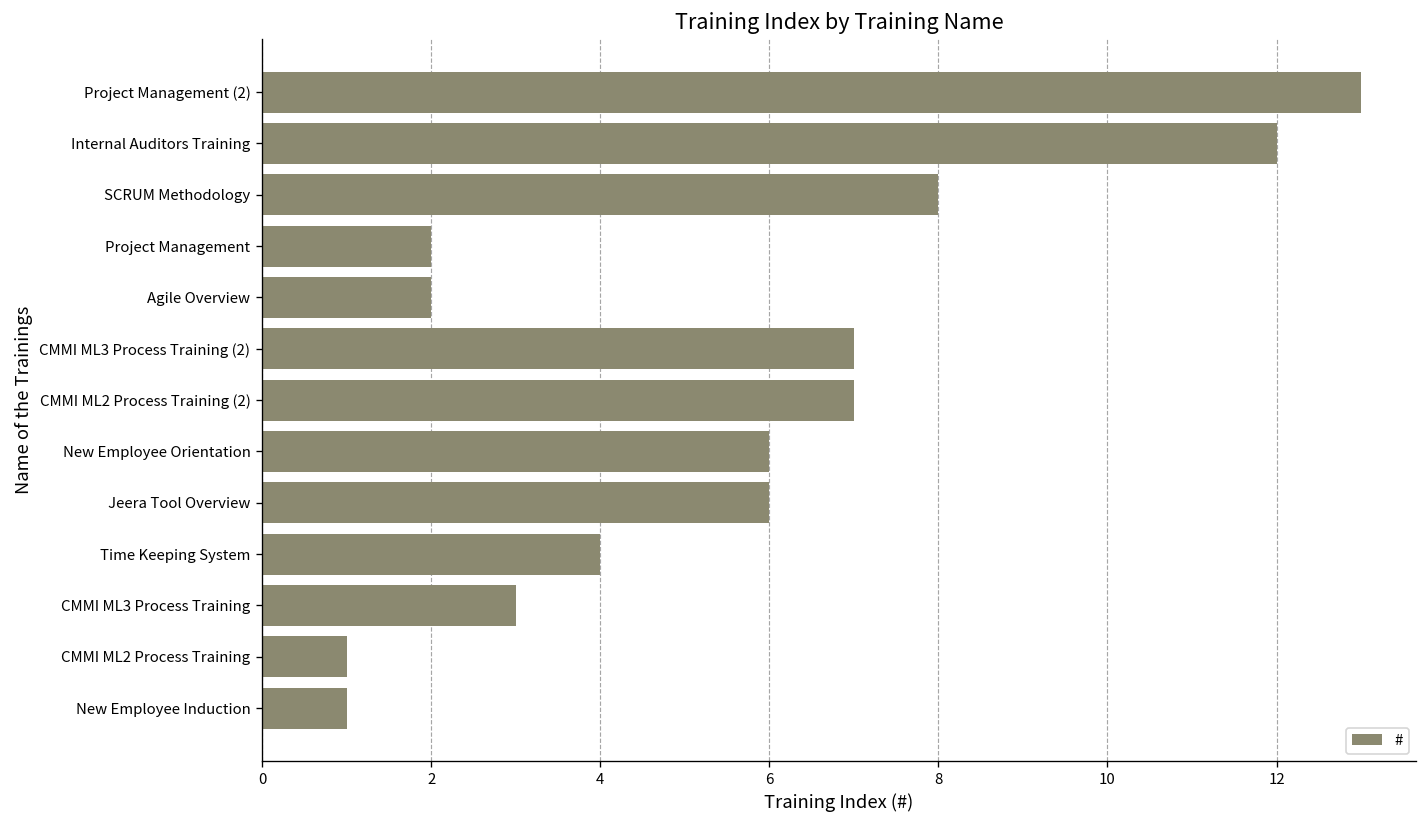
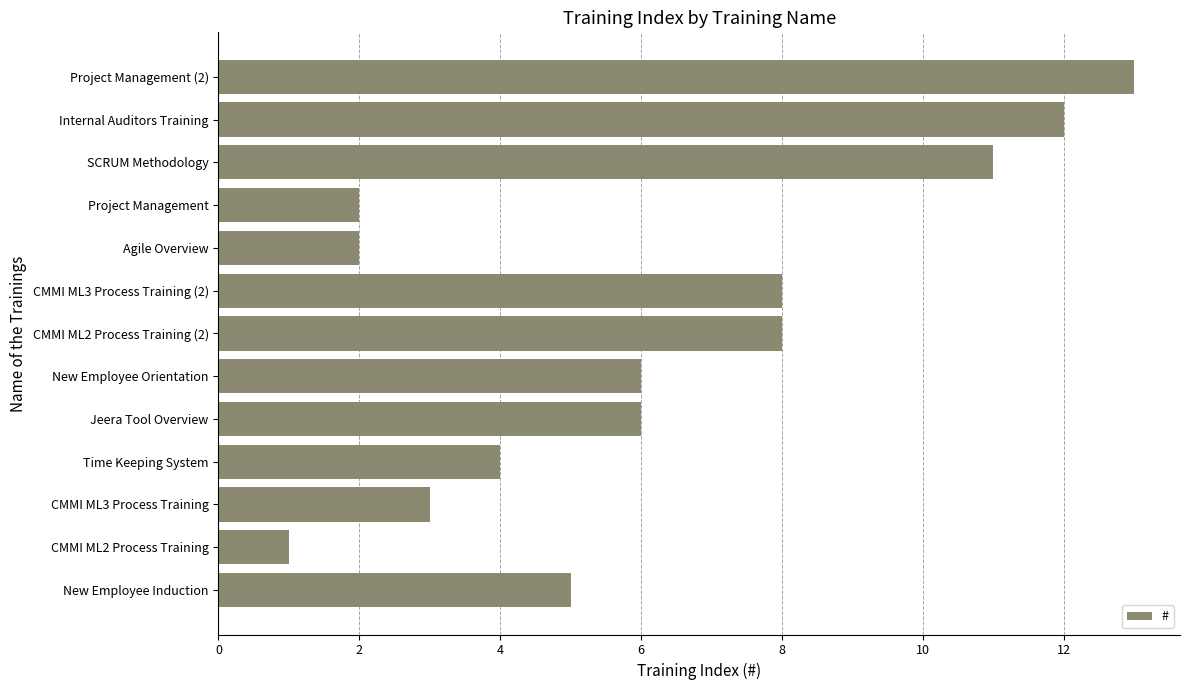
  {
    "Project Management (2)": 13,
    "Internal Auditors Training": 12,
-   "SCRUM Methodology": 8,
+   "SCRUM Methodology": 11,
    "Project Management": 2,
    "Agile Overview": 2,
-   "CMMI ML3 Process Training (2)": 7,
-   "CMMI ML2 Process Training (2)": 7,
+   "CMMI ML3 Process Training (2)": 8,
+   "CMMI ML2 Process Training (2)": 8,
    "New Employee Orientation": 6,
    "Jeera Tool Overview": 6,
    "Time Keeping System": 4,
    "CMMI ML3 Process Training": 3,
    "CMMI ML2 Process Training": 1,
-   "New Employee Induction": 1
+   "New Employee Induction": 5
  }
